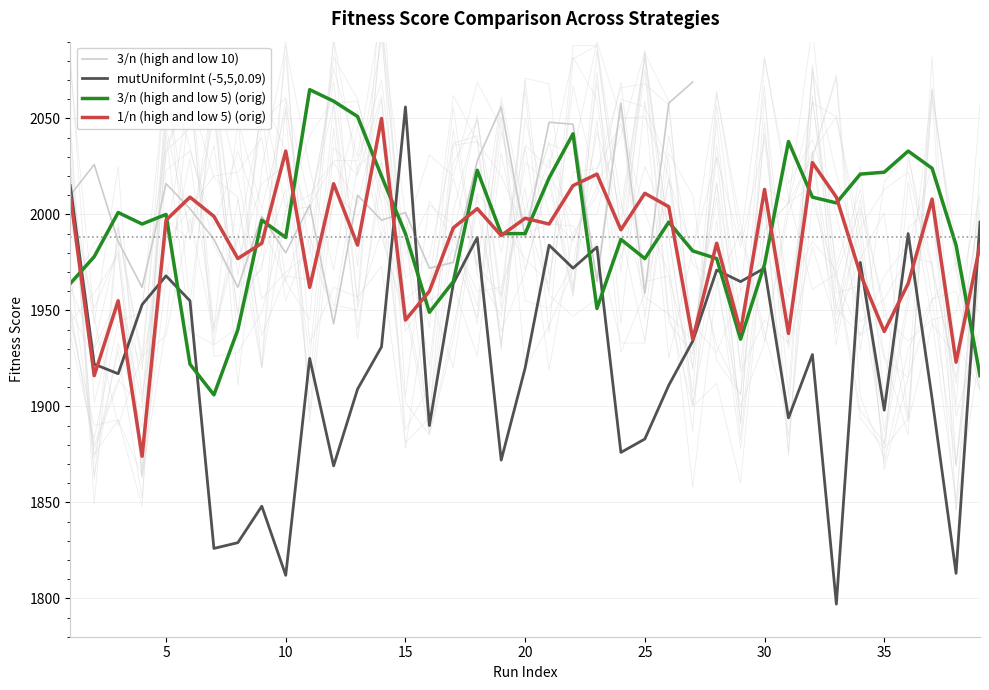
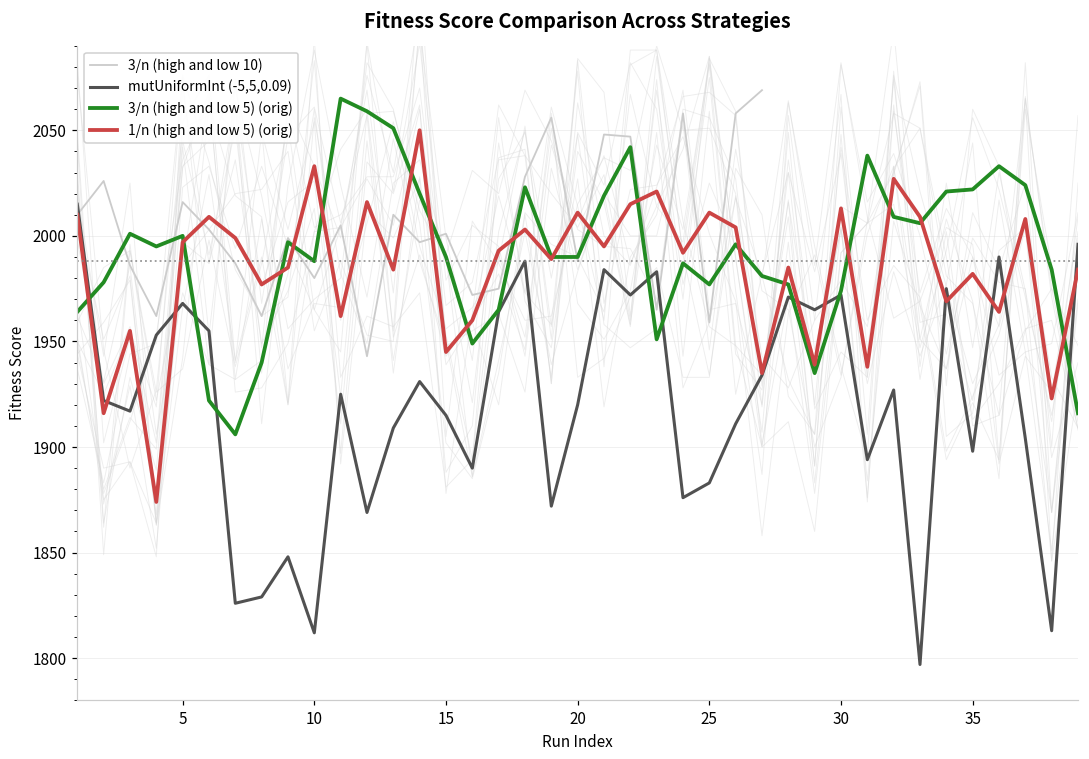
  {
    "3/n (high and low 10)": {
      "5": 2016,
      "10": 1980,
      "15": 2001,
      "20": 1988
    },
    "mutUniformInt (-5,5,0.09)": {
      "5": 1968,
      "10": 1812,
-     "15": 2056,
+     "15": 1915,
      "25": 1883,
      "30": 1972,
      "35": 1898
    },
    "3/n (high and low 5) (orig)": {
      "5": 2000,
      "10": 1988,
      "25": 1977,
      "30": 1974,
      "35": 2022
    },
    "1/n (high and low 5) (orig)": {
-     "20": 1998,
+     "20": 2011,
      "25": 2011,
-     "35": 1939
+     "35": 1982
    }
  }
